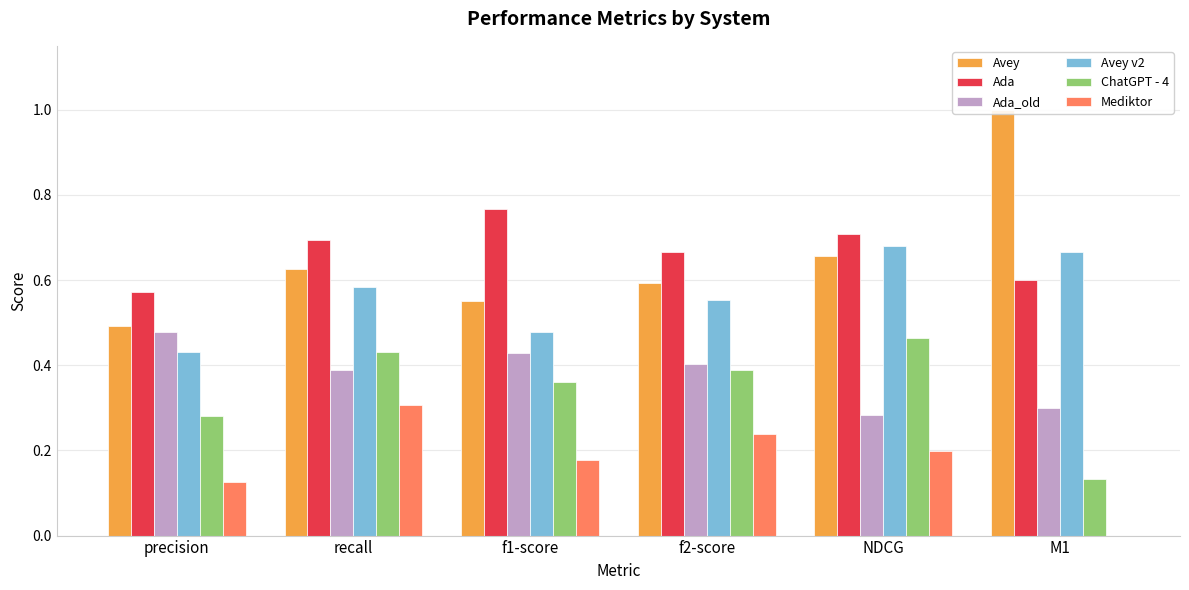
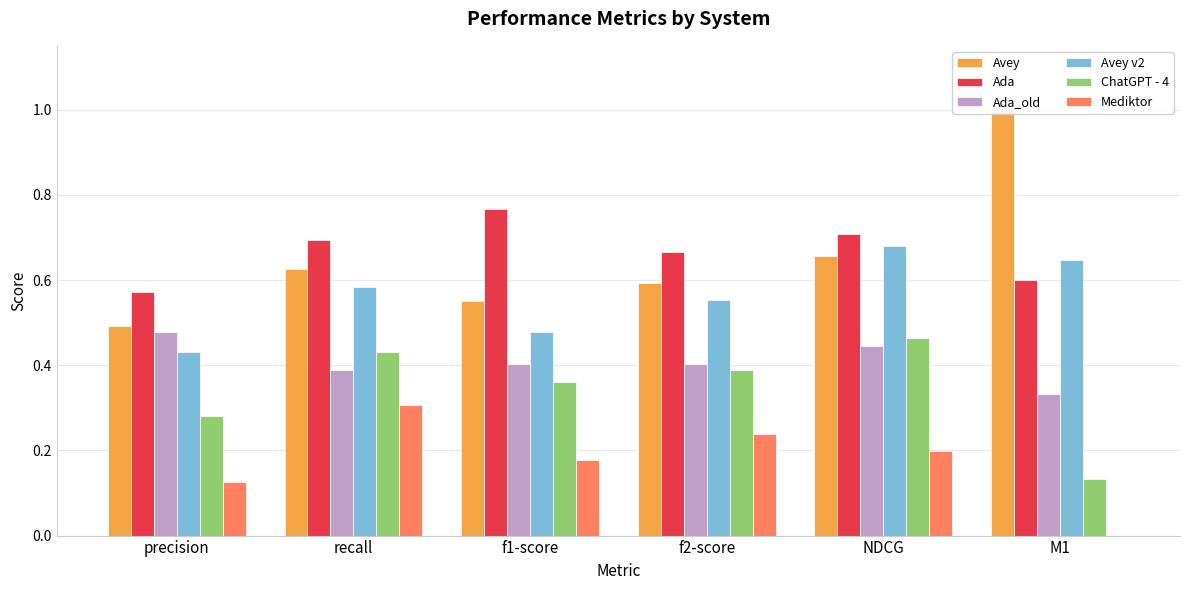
  {
    "Ada": {
      "precision": 0.57,
      "recall": 0.69,
      "f1-score": 0.77,
      "f2-score": 0.67,
      "NDCG": 0.71,
      "M1": 0.60
    },
    "Ada_old": {
      "precision": 0.48,
      "recall": 0.39,
-     "f1-score": 0.43,
+     "f1-score": 0.40,
      "f2-score": 0.40,
-     "NDCG": 0.28,
-     "M1": 0.30
+     "NDCG": 0.45,
+     "M1": 0.33
    },
    "Avey v2": {
      "precision": 0.43,
      "recall": 0.58,
      "f1-score": 0.48,
      "f2-score": 0.55,
      "NDCG": 0.68,
-     "M1": 0.67
+     "M1": 0.65
    },
    "ChatGPT - 4": {
      "precision": 0.28,
      "recall": 0.43,
      "f1-score": 0.36,
      "f2-score": 0.39,
      "NDCG": 0.46,
      "M1": 0.13
    }
  }
